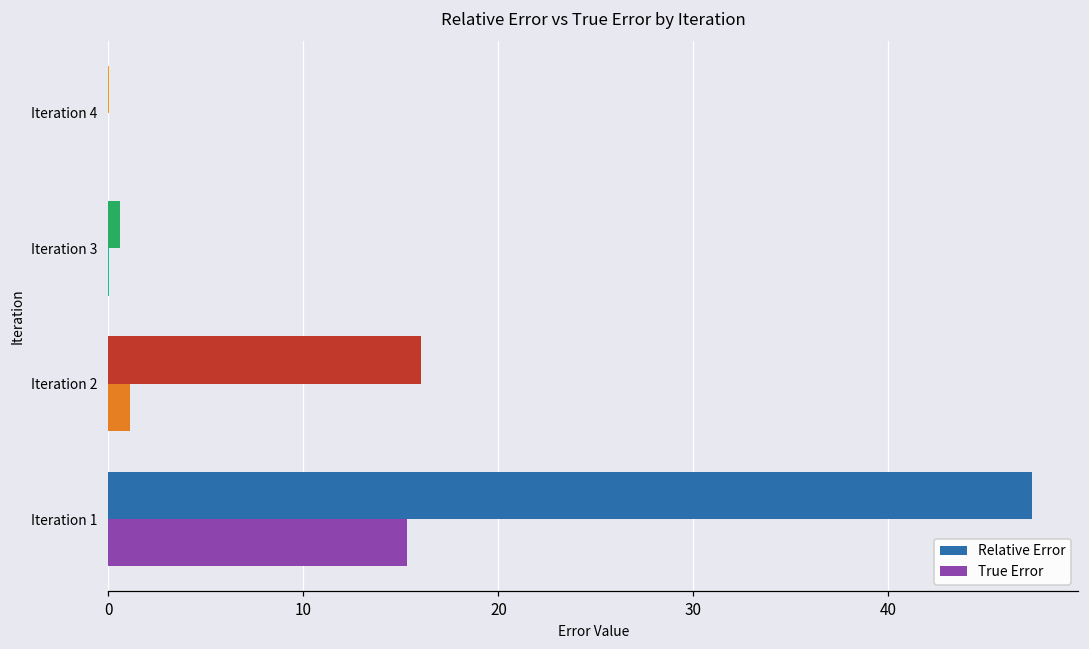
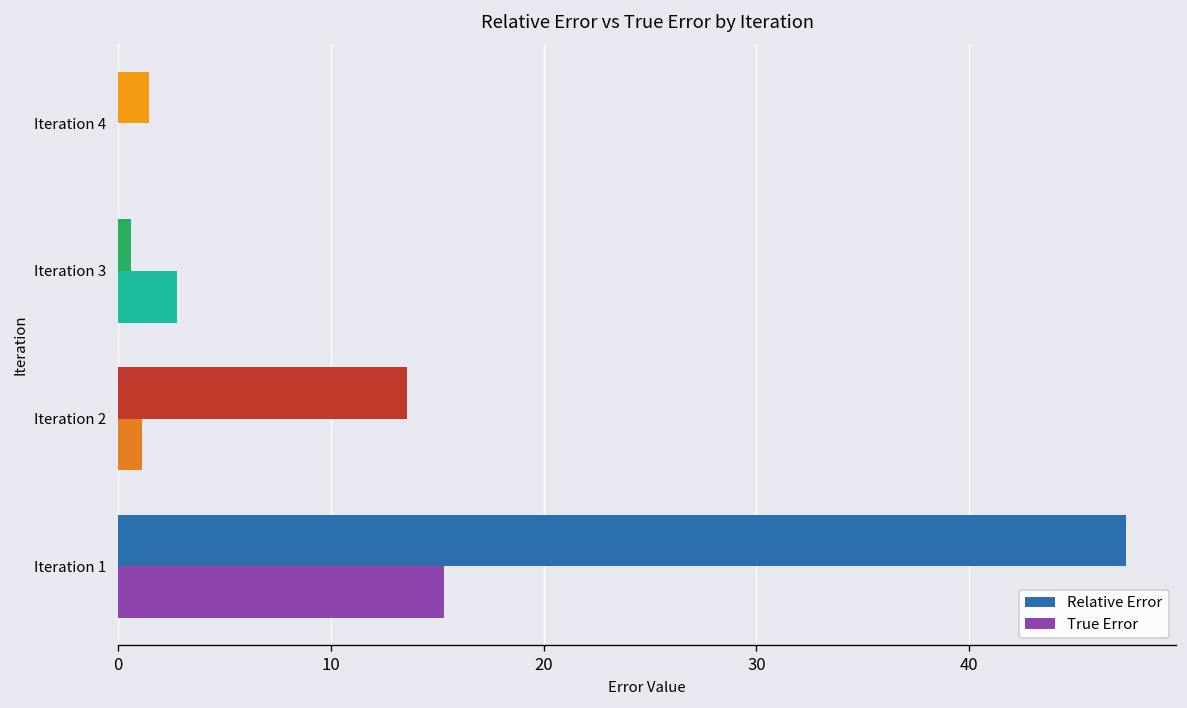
  {
    "Relative Error": {
-     "Iteration 4": 0.0,
+     "Iteration 4": 1.5,
      "Iteration 3": 0.6,
-     "Iteration 2": 16.0,
+     "Iteration 2": 13.6,
      "Iteration 1": 47.4
    },
    "True Error": {
-     "Iteration 3": 0.0,
+     "Iteration 3": 2.7,
      "Iteration 2": 1.1,
      "Iteration 1": 15.3
    }
  }
